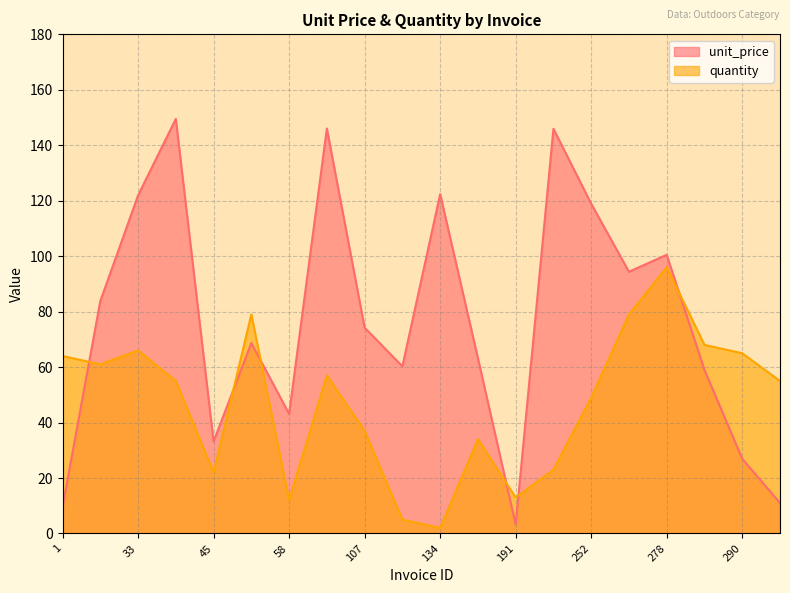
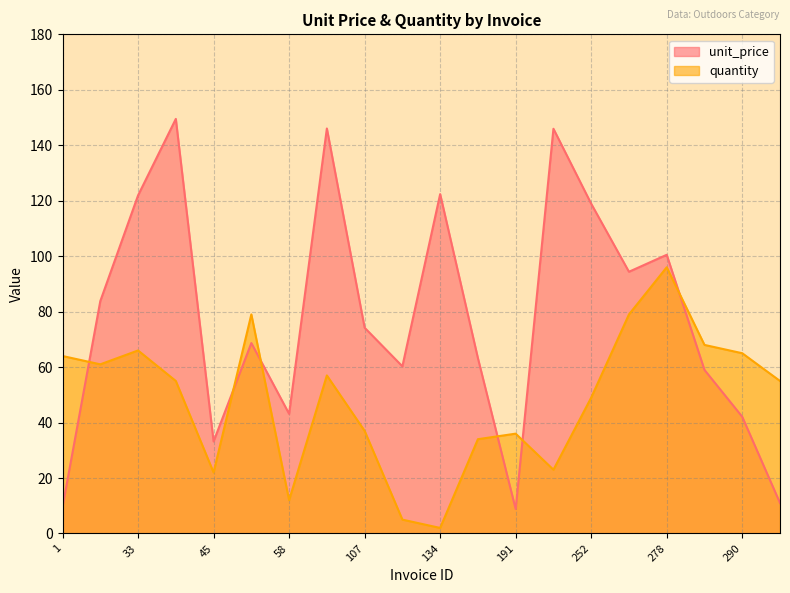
  {
    "unit_price": {
      "33": 122,
      "45": 33,
      "58": 43,
      "107": 74,
      "134": 122,
-     "191": 3,
+     "191": 9,
      "252": 119,
      "278": 101,
-     "290": 27
+     "290": 42
    },
    "quantity": {
      "33": 66,
      "45": 22,
      "58": 12,
      "107": 37,
      "134": 2,
-     "191": 13,
+     "191": 36,
      "252": 49,
      "278": 96,
      "290": 65
    }
  }
